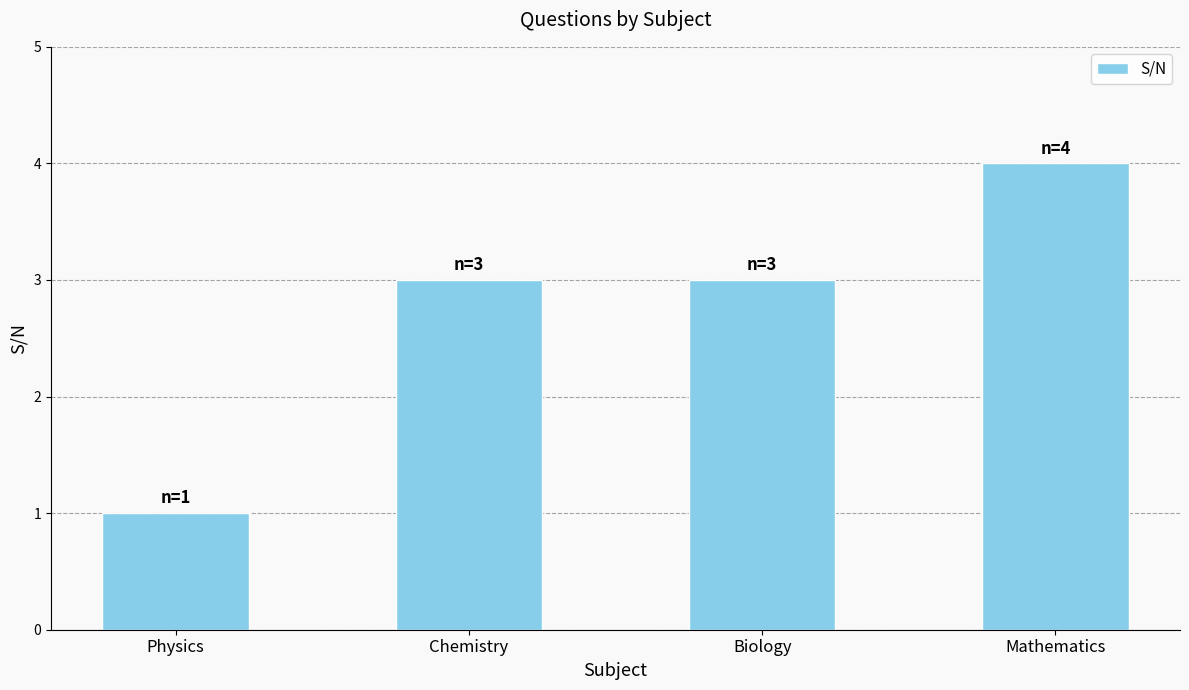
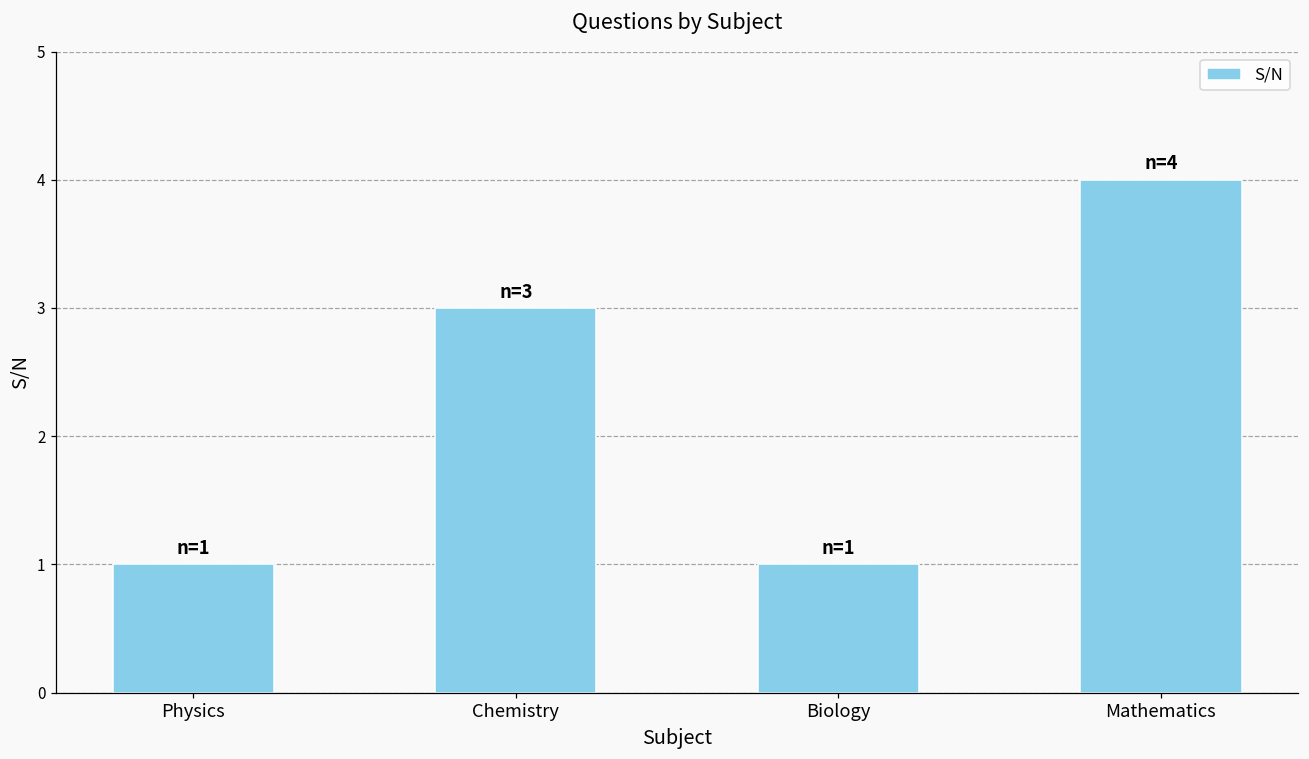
  {
    "Physics": 1,
    "Chemistry": 3,
-   "Biology": 3,
+   "Biology": 1,
    "Mathematics": 4
  }
